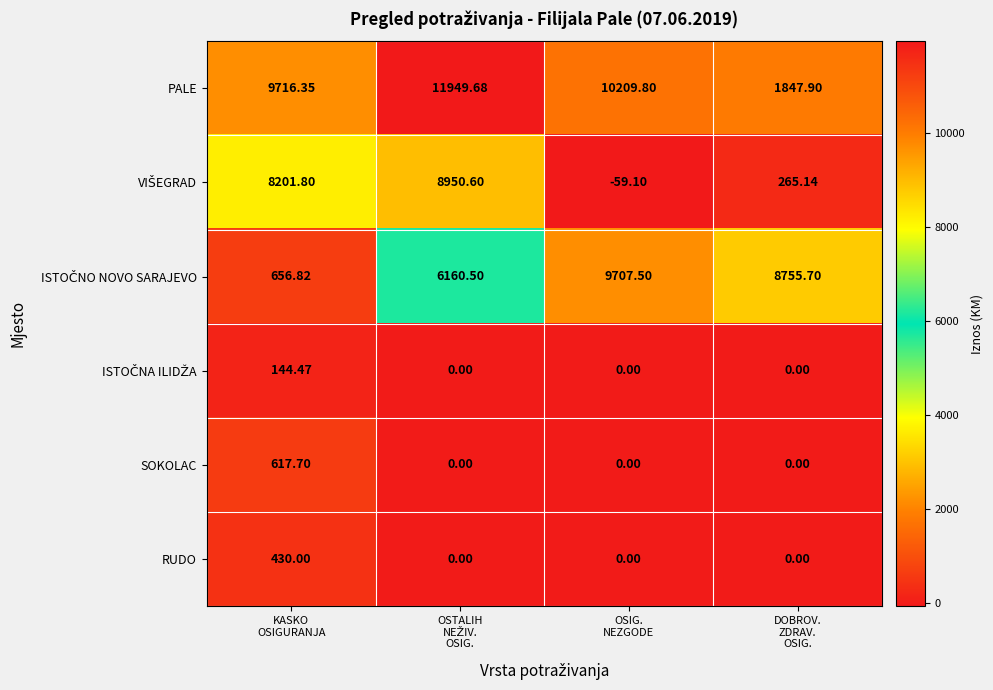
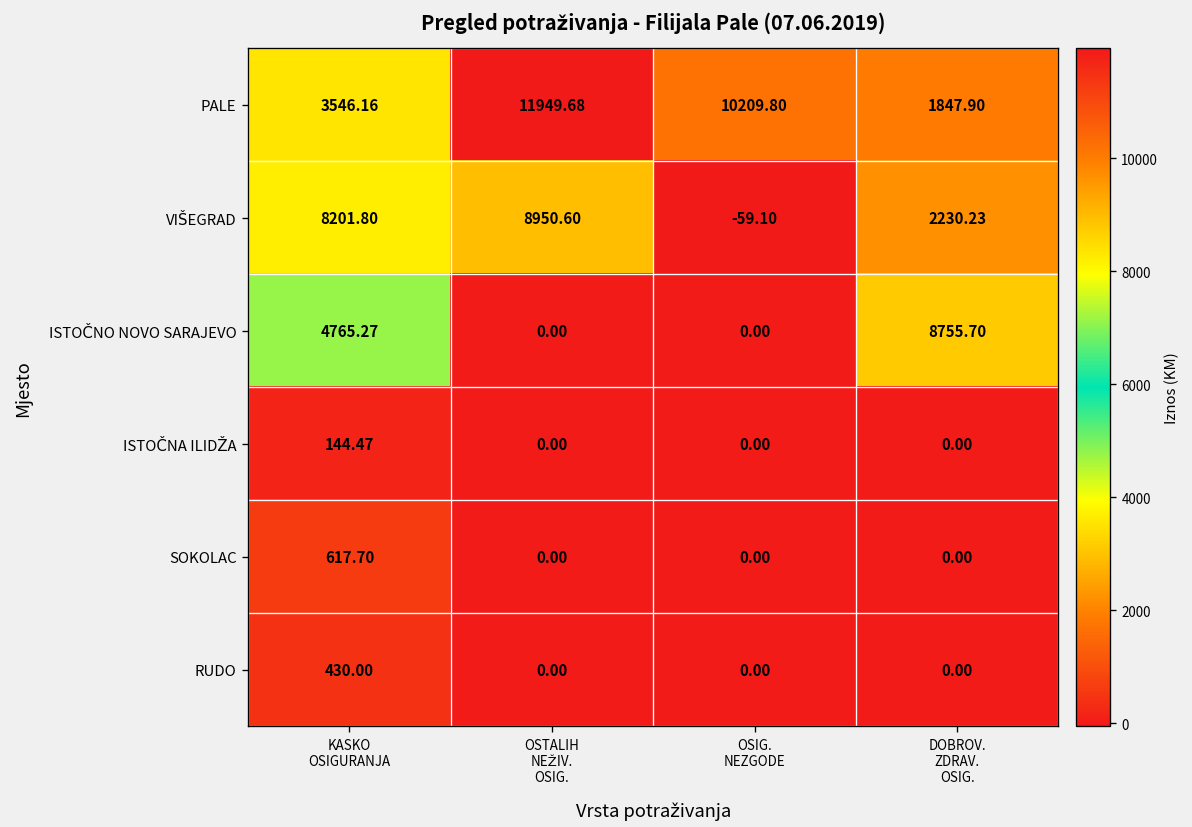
  {
    "PALE": {
-     "KASKO OSIGURANJA": 9716.35,
+     "KASKO OSIGURANJA": 3546.16,
      "OSTALIH NEŽIV. OSIG.": 11949.68,
      "OSIG. NEZGODE": 10209.80,
      "DOBROV. ZDRAV. OSIG.": 1847.90
    },
    "VIŠEGRAD": {
      "KASKO OSIGURANJA": 8201.80,
      "OSTALIH NEŽIV. OSIG.": 8950.60,
      "OSIG. NEZGODE": -59.10,
-     "DOBROV. ZDRAV. OSIG.": 265.14
+     "DOBROV. ZDRAV. OSIG.": 2230.23
    },
    "ISTOČNO NOVO SARAJEVO": {
-     "KASKO OSIGURANJA": 656.82,
-     "OSTALIH NEŽIV. OSIG.": 6160.50,
-     "OSIG. NEZGODE": 9707.50,
+     "KASKO OSIGURANJA": 4765.27,
+     "OSTALIH NEŽIV. OSIG.": 0.00,
+     "OSIG. NEZGODE": 0.00,
      "DOBROV. ZDRAV. OSIG.": 8755.70
    },
    "ISTOČNA ILIDŽA": {
      "KASKO OSIGURANJA": 144.47,
      "OSTALIH NEŽIV. OSIG.": 0.00,
      "OSIG. NEZGODE": 0.00,
      "DOBROV. ZDRAV. OSIG.": 0.00
    },
    "SOKOLAC": {
      "KASKO OSIGURANJA": 617.70,
      "OSTALIH NEŽIV. OSIG.": 0.00,
      "OSIG. NEZGODE": 0.00,
      "DOBROV. ZDRAV. OSIG.": 0.00
    },
    "RUDO": {
      "KASKO OSIGURANJA": 430.00,
      "OSTALIH NEŽIV. OSIG.": 0.00,
      "OSIG. NEZGODE": 0.00,
      "DOBROV. ZDRAV. OSIG.": 0.00
    }
  }
